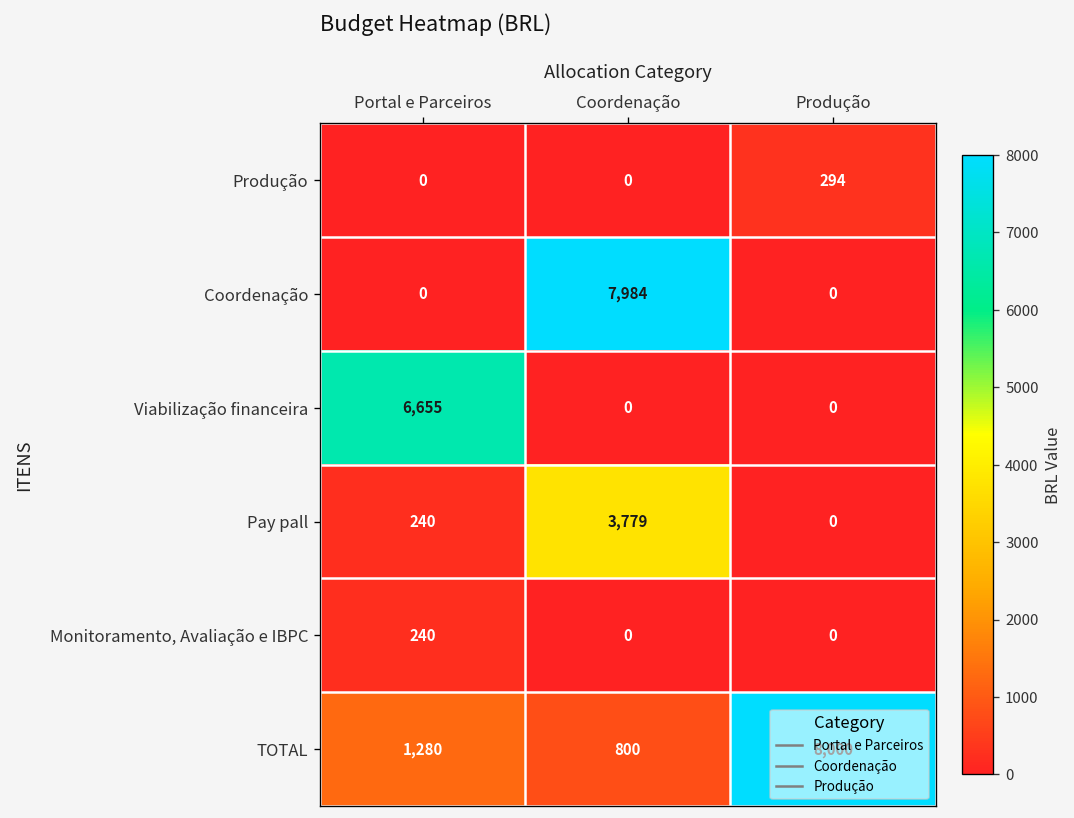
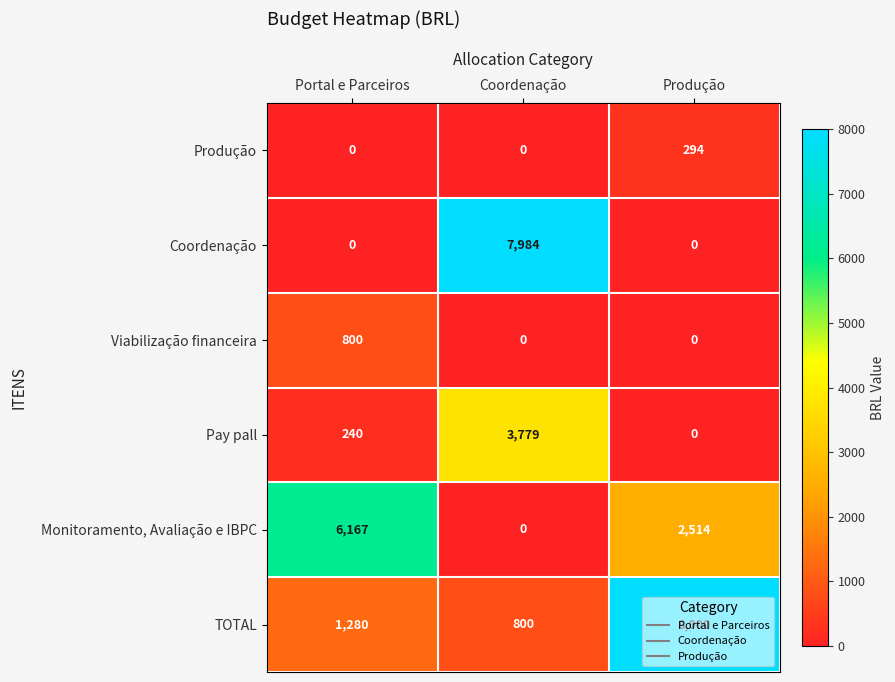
  {
    "Produção": {
      "Portal e Parceiros": "0",
      "Coordenação": "0",
      "Produção": "294"
    },
    "Coordenação": {
      "Portal e Parceiros": "0",
      "Coordenação": "7,984",
      "Produção": "0"
    },
    "Viabilização financeira": {
-     "Portal e Parceiros": "6,655",
+     "Portal e Parceiros": "800",
      "Coordenação": "0",
      "Produção": "0"
    },
    "Pay pall": {
      "Portal e Parceiros": "240",
      "Coordenação": "3,779",
      "Produção": "0"
    },
    "Monitoramento, Avaliação e IBPC": {
-     "Portal e Parceiros": "240",
+     "Portal e Parceiros": "6,167",
      "Coordenação": "0",
-     "Produção": "0"
+     "Produção": "2,514"
    },
    "TOTAL": {
      "Portal e Parceiros": "1,280",
      "Coordenação": "800"
    }
  }
